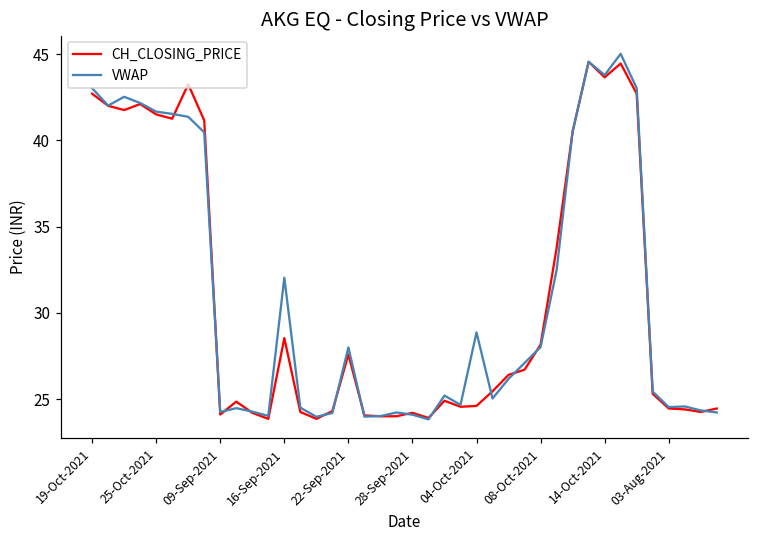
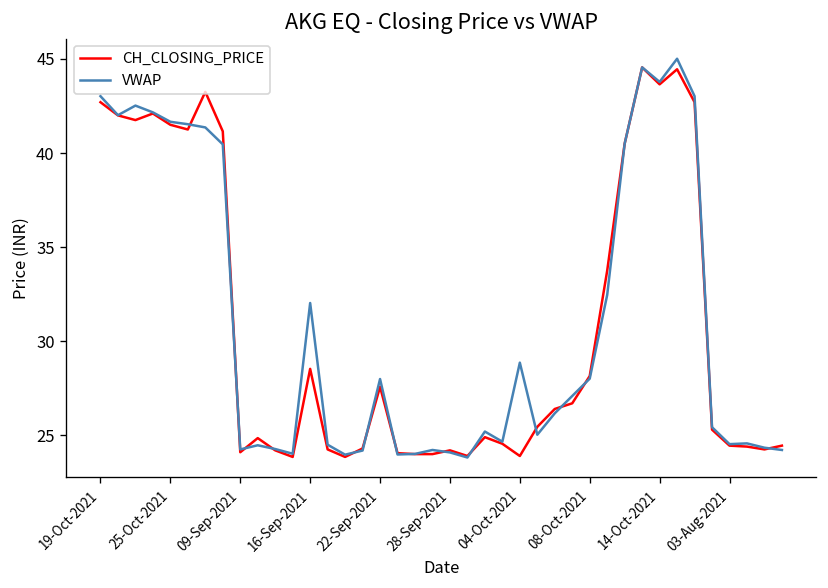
  {
    "CH_CLOSING_PRICE": {
      "16-Sep-2021": 28.5,
      "22-Sep-2021": 27.6,
-     "04-Oct-2021": 24.6
+     "04-Oct-2021": 23.9
    },
    "VWAP": {
      "16-Sep-2021": 32.0,
      "22-Sep-2021": 28.0,
      "04-Oct-2021": 28.9
    }
  }
